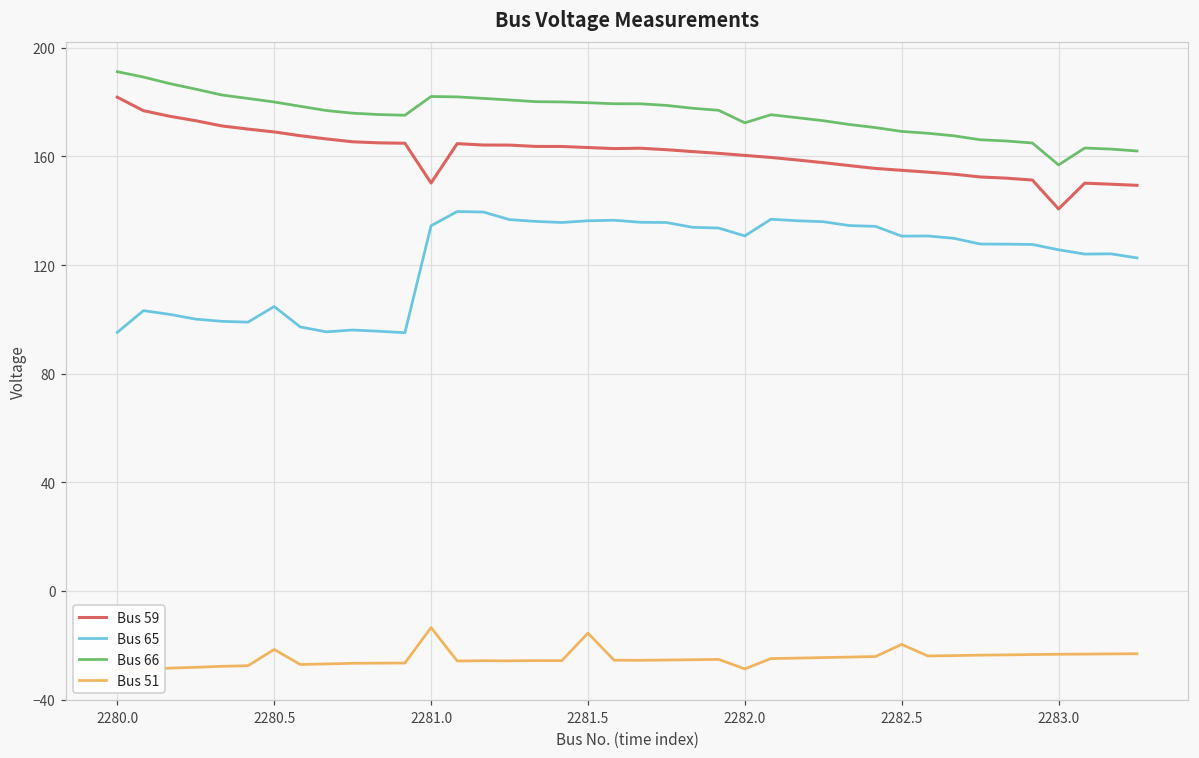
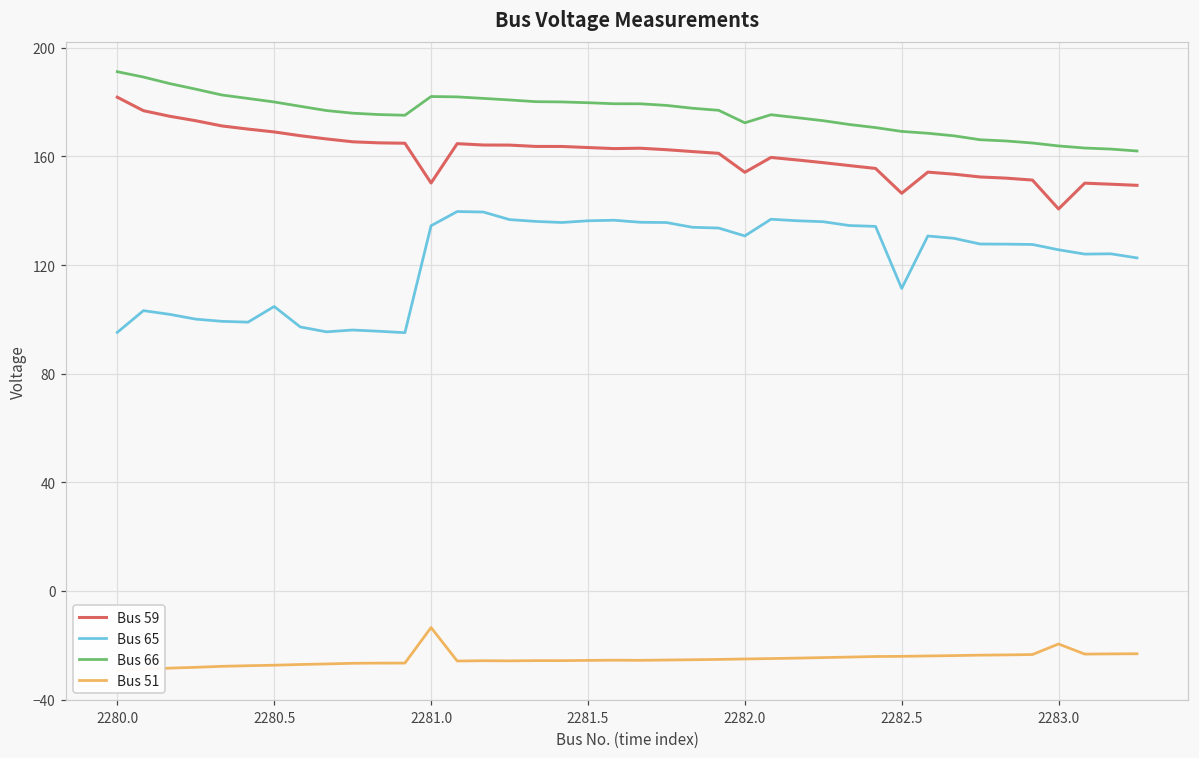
  {
    "Bus 59": {
      "2280.0": 182,
      "2280.5": 169,
      "2281.0": 150,
      "2281.5": 163,
-     "2282.0": 160,
-     "2282.5": 155,
+     "2282.0": 154,
+     "2282.5": 146,
      "2283.0": 141
    },
    "Bus 65": {
      "2280.0": 95,
      "2280.5": 105,
      "2281.0": 134,
      "2281.5": 136,
      "2282.0": 131,
-     "2282.5": 131,
+     "2282.5": 111,
      "2283.0": 126
    },
    "Bus 66": {
      "2280.0": 191,
      "2280.5": 180,
      "2281.0": 182,
      "2281.5": 180,
      "2282.0": 172,
      "2282.5": 169,
-     "2283.0": 157
+     "2283.0": 164
    },
    "Bus 51": {
-     "2280.5": -22,
+     "2280.5": -27,
      "2281.0": -13,
-     "2281.5": -16,
-     "2282.0": -29,
-     "2282.5": -20,
-     "2283.0": -23
+     "2281.5": -26,
+     "2282.0": -25,
+     "2282.5": -24,
+     "2283.0": -20
    }
  }
